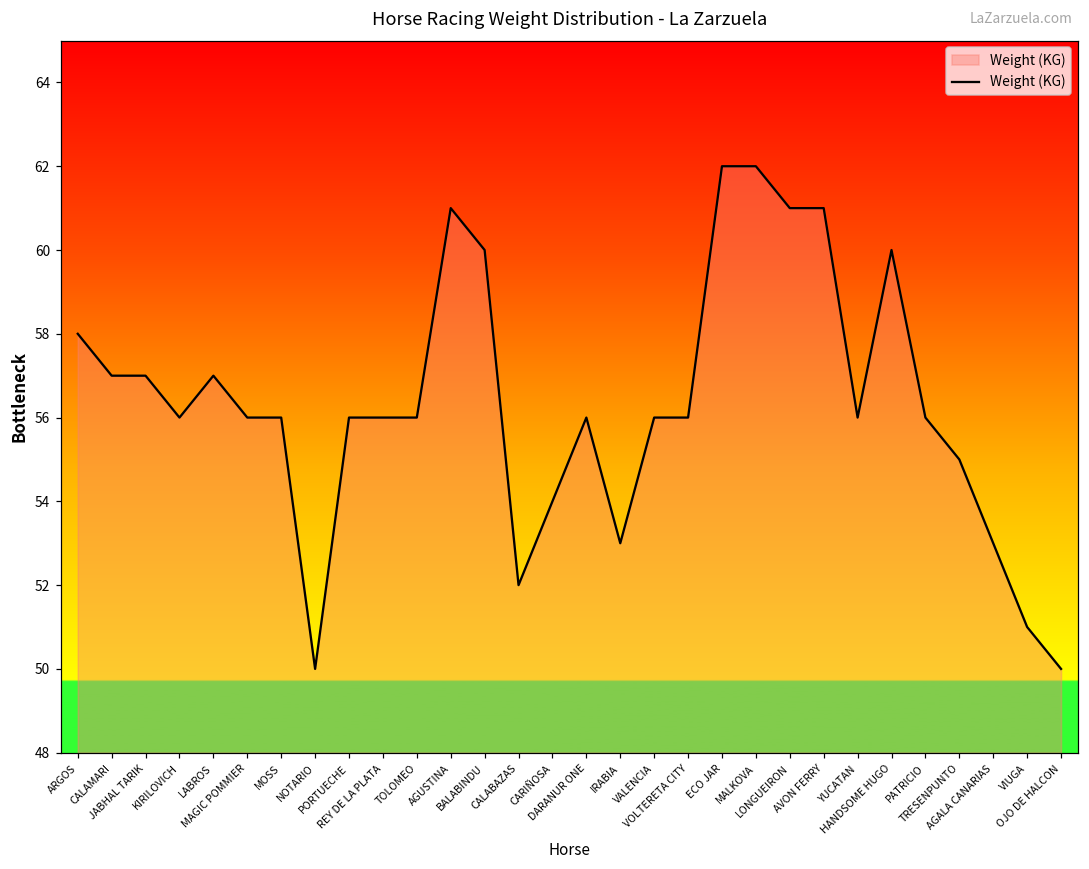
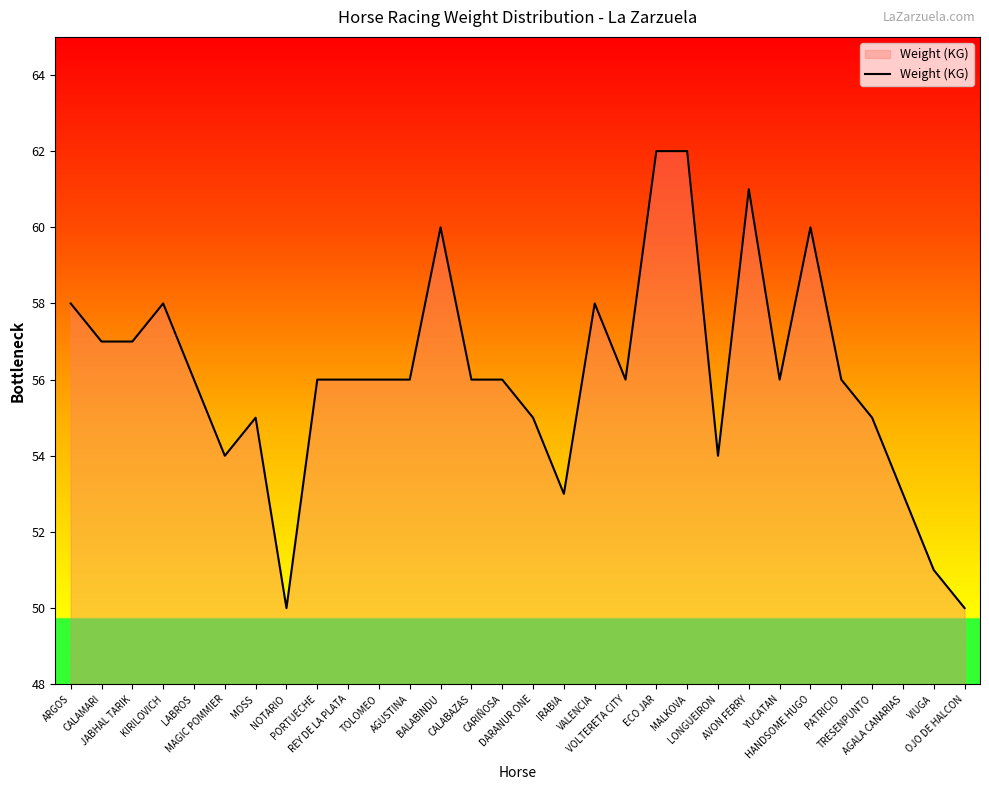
  {
    "ARGOS": 58,
    "CALAMARI": 57,
    "JABHAL TARIK": 57,
-   "KIRILOVICH": 56,
-   "LABROS": 57,
-   "MAGIC POMMIER": 56,
-   "MOSS": 56,
+   "KIRILOVICH": 58,
+   "LABROS": 56,
+   "MAGIC POMMIER": 54,
+   "MOSS": 55,
    "NOTARIO": 50,
    "PORTUECHE": 56,
    "REY DE LA PLATA": 56,
    "TOLOMEO": 56,
-   "AGUSTINA": 61,
+   "AGUSTINA": 56,
    "BALABINDU": 60,
-   "CALABAZAS": 52,
-   "CARIÑOSA": 54,
-   "DARANUR ONE": 56,
+   "CALABAZAS": 56,
+   "CARIÑOSA": 56,
+   "DARANUR ONE": 55,
    "IRABIA": 53,
-   "VALENCIA": 56,
+   "VALENCIA": 58,
    "VOLTERETA CITY": 56,
    "ECO JAR": 62,
    "MALKOVA": 62,
-   "LONGUEIRON": 61,
+   "LONGUEIRON": 54,
    "AVON FERRY": 61,
    "YUCATAN": 56,
    "HANDSOME HUGO": 60,
    "PATRICIO": 56,
    "TRESENPUNTO": 55,
    "AGALA CANARIAS": 53,
    "VIUGA": 51,
    "OJO DE HALCON": 50
  }
